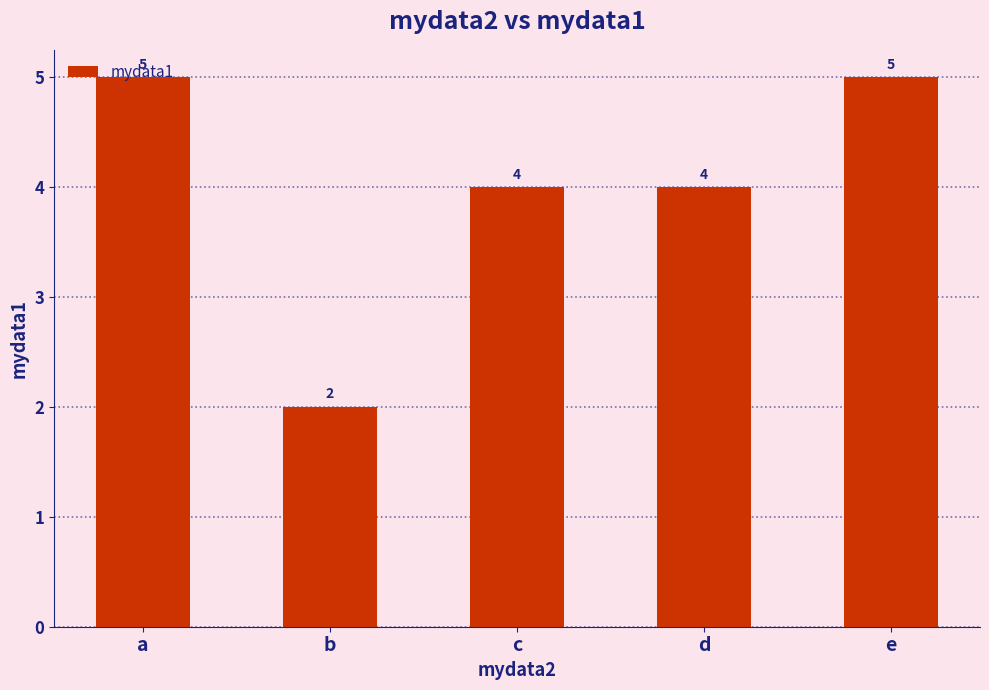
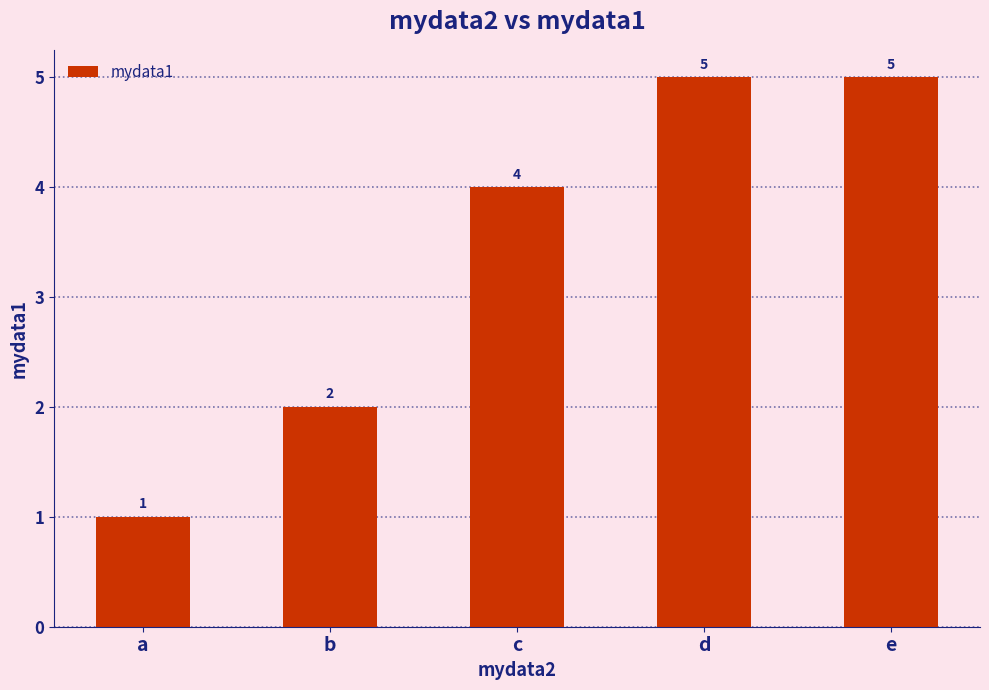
  {
-   "a": 5,
+   "a": 1,
    "b": 2,
    "c": 4,
-   "d": 4,
+   "d": 5,
    "e": 5
  }
